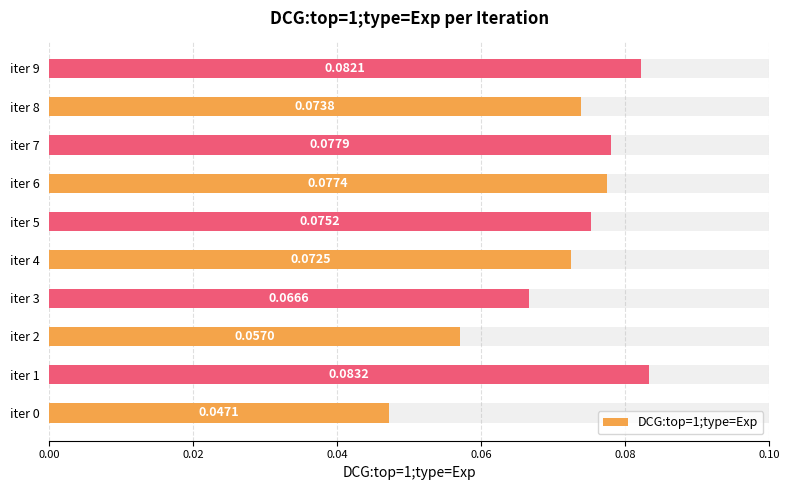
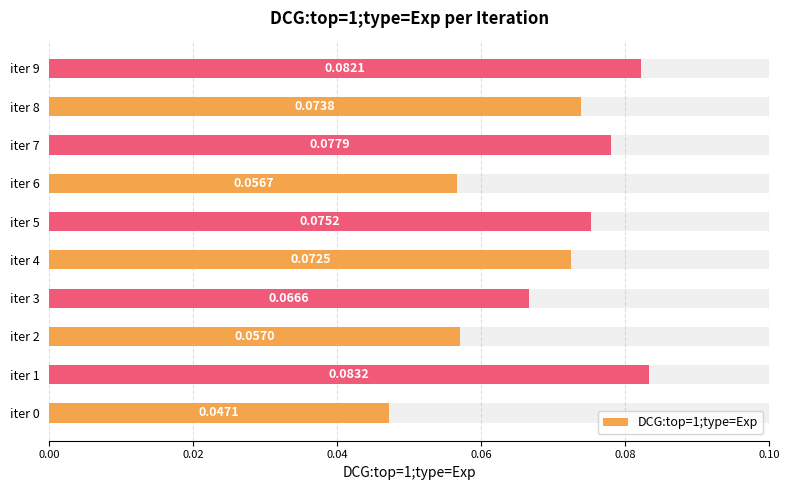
  {
    "DCG:top=1;type=Exp": {
-     "iter 6": 0.0774
+     "iter 6": 0.0567
    }
  }
